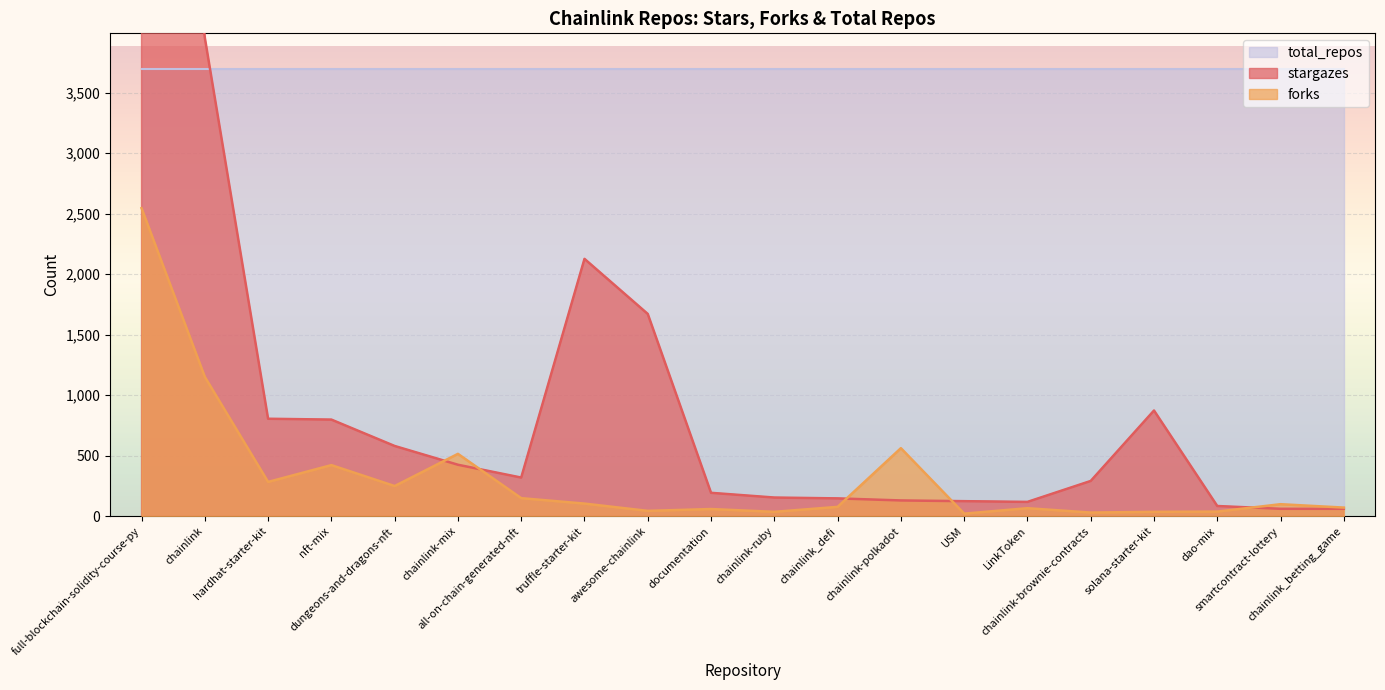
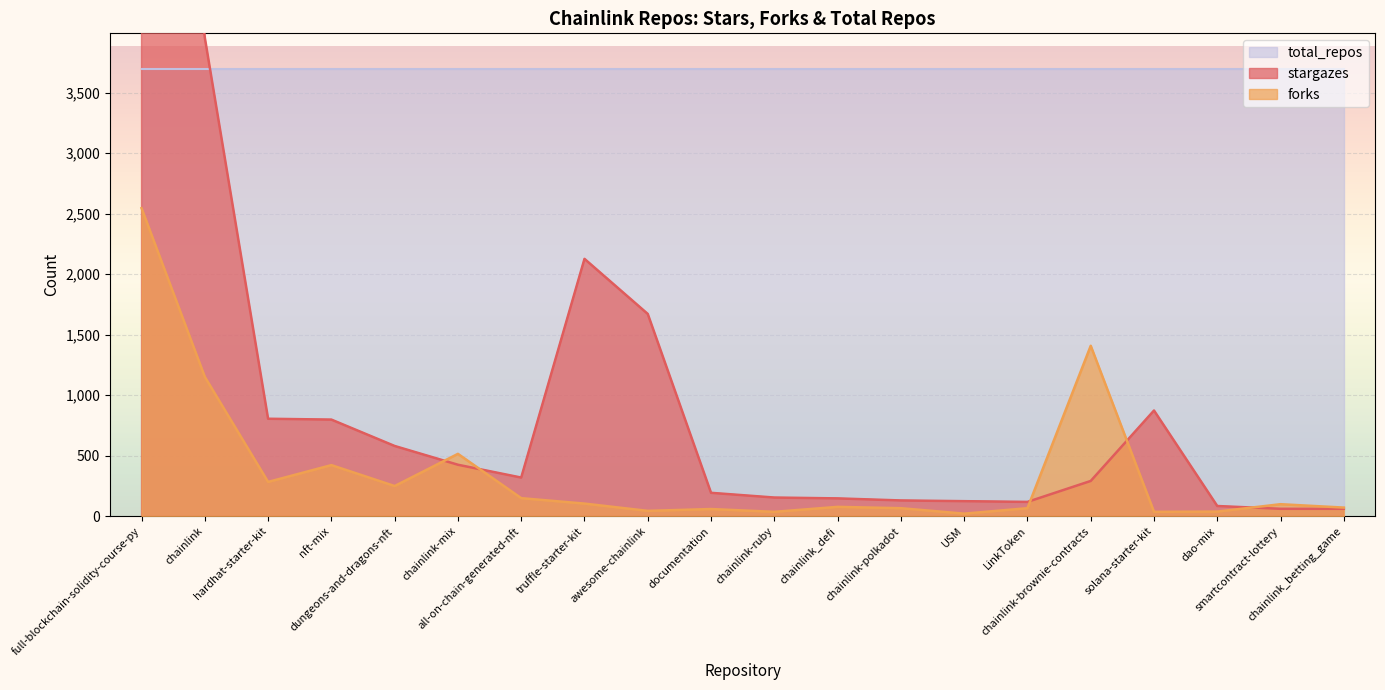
  {
    "total_repos": {
      "full-blockchain-solidity-course-py": "3,690",
      "chainlink": "3,690",
      "hardhat-starter-kit": "3,690",
      "nft-mix": "3,690",
      "dungeons-and-dragons-nft": "3,690",
      "chainlink-mix": "3,690",
      "all-on-chain-generated-nft": "3,690",
      "truffle-starter-kit": "3,690",
      "awesome-chainlink": "3,690",
      "documentation": "3,690",
      "chainlink-ruby": "3,690",
      "chainlink_defi": "3,690",
      "chainlink-polkadot": "3,690",
      "USM": "3,690",
      "LinkToken": "3,690",
      "chainlink-brownie-contracts": "3,690",
      "solana-starter-kit": "3,690",
      "dao-mix": "3,690"
    },
    "stargazes": {
      "chainlink": "3,950",
      "hardhat-starter-kit": "810",
      "nft-mix": "800",
      "dungeons-and-dragons-nft": "580",
      "chainlink-mix": "430",
      "all-on-chain-generated-nft": "320",
      "truffle-starter-kit": "2,130",
      "awesome-chainlink": "1,670",
      "documentation": "190",
      "chainlink-ruby": "150",
      "chainlink_defi": "150",
      "chainlink-polkadot": "130",
      "USM": "120",
      "LinkToken": "120",
      "chainlink-brownie-contracts": "290",
      "solana-starter-kit": "870",
      "dao-mix": "80",
      "smartcontract-lottery": "60"
    },
    "forks": {
      "full-blockchain-solidity-course-py": "2,550",
      "chainlink": "1,150",
      "hardhat-starter-kit": "280",
      "nft-mix": "420",
      "dungeons-and-dragons-nft": "250",
      "chainlink-mix": "520",
      "all-on-chain-generated-nft": "150",
      "truffle-starter-kit": "100",
      "awesome-chainlink": "40",
      "documentation": "60",
      "chainlink-ruby": "40",
      "chainlink_defi": "80",
-     "chainlink-polkadot": "560",
+     "chainlink-polkadot": "70",
      "USM": "20",
      "LinkToken": "70",
-     "chainlink-brownie-contracts": "30",
+     "chainlink-brownie-contracts": "1,410",
      "solana-starter-kit": "40",
      "dao-mix": "40",
      "smartcontract-lottery": "100"
    }
  }
